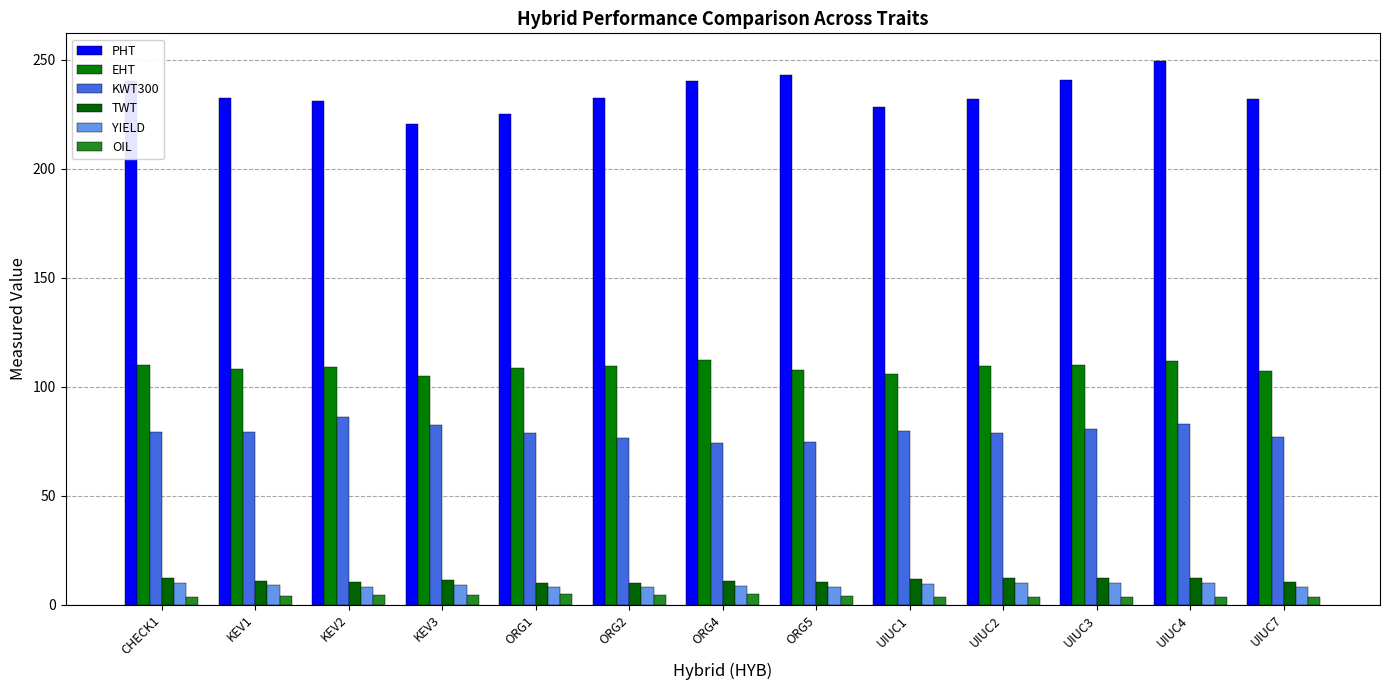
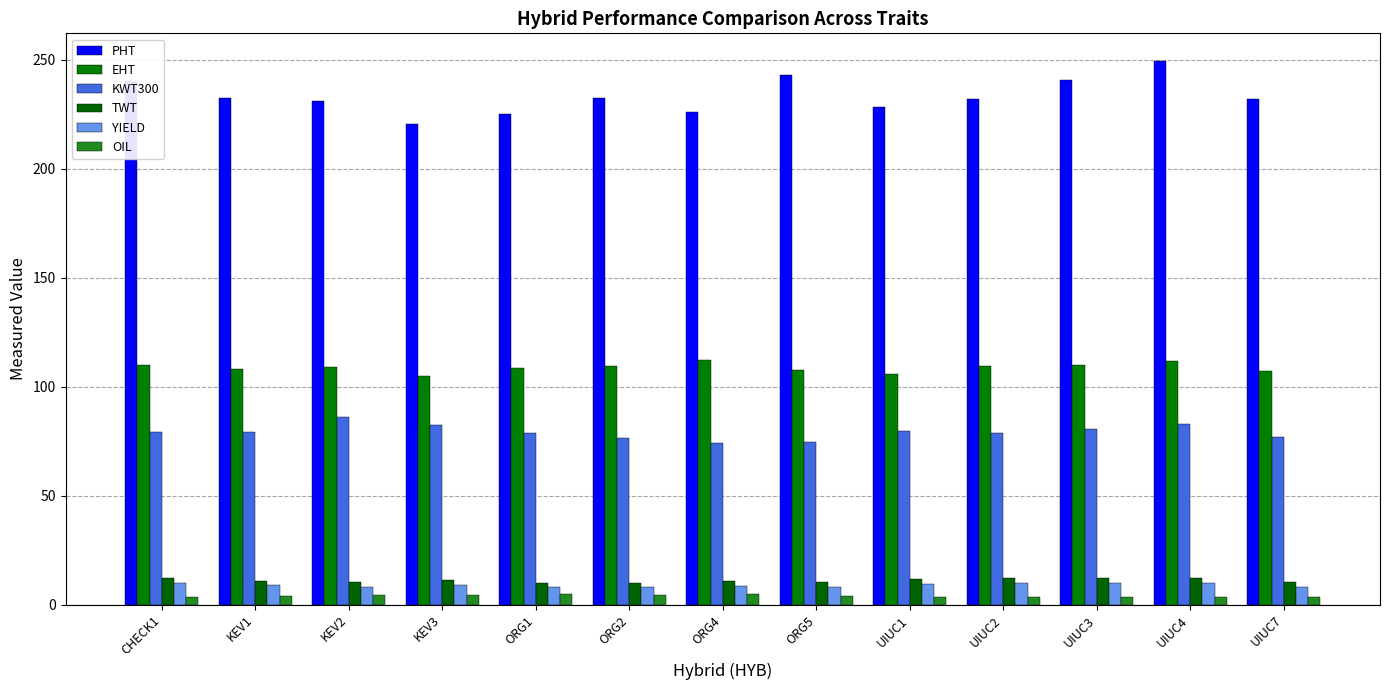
  {
    "PHT": {
      "KEV1": 233,
      "KEV2": 231,
      "KEV3": 220,
      "ORG1": 225,
      "ORG2": 233,
-     "ORG4": 240,
+     "ORG4": 226,
      "ORG5": 243,
      "UIUC1": 228,
      "UIUC2": 232,
      "UIUC3": 241,
      "UIUC4": 250,
      "UIUC7": 232
    }
  }
